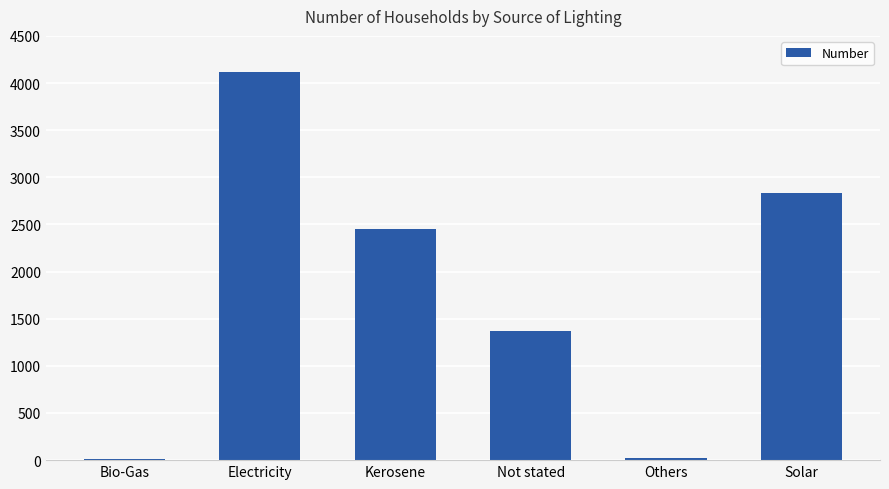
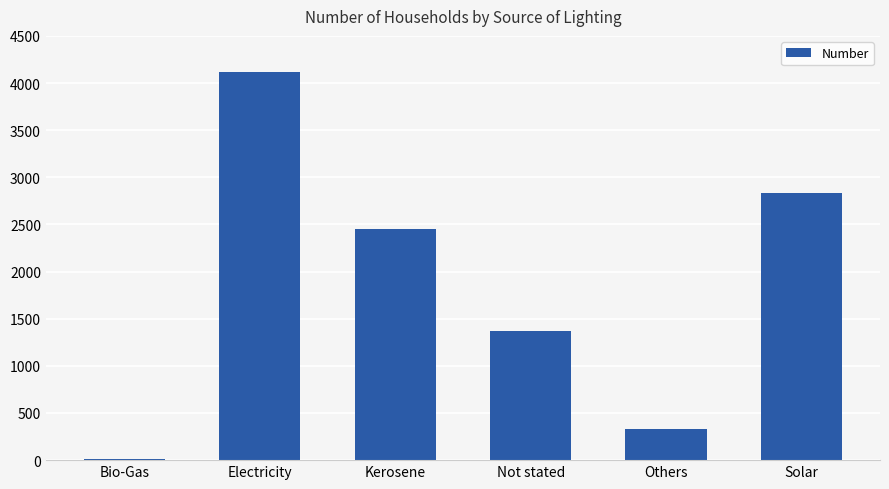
  {
    "Electricity": 4100,
    "Kerosene": 2500,
    "Not stated": 1400,
-   "Others": 0,
+   "Others": 300,
    "Solar": 2800
  }
